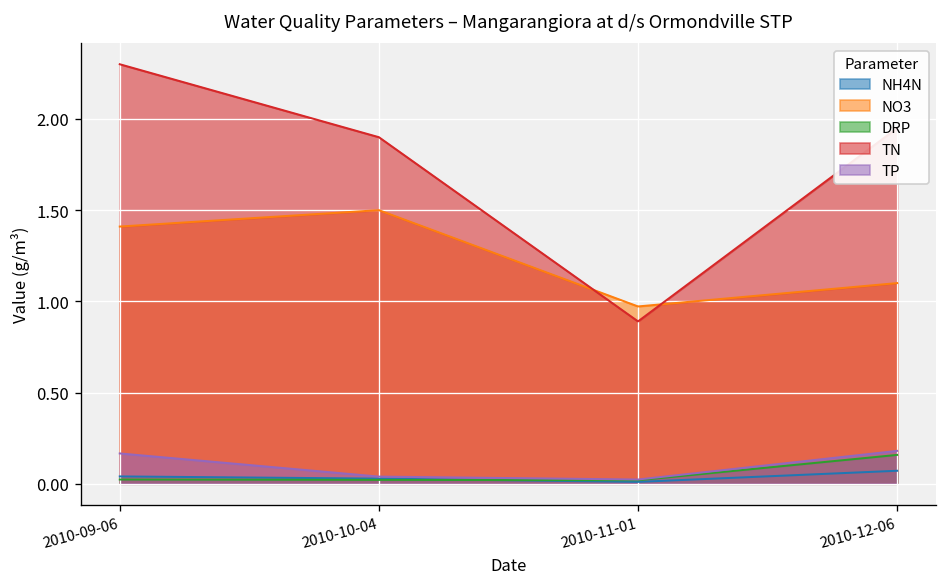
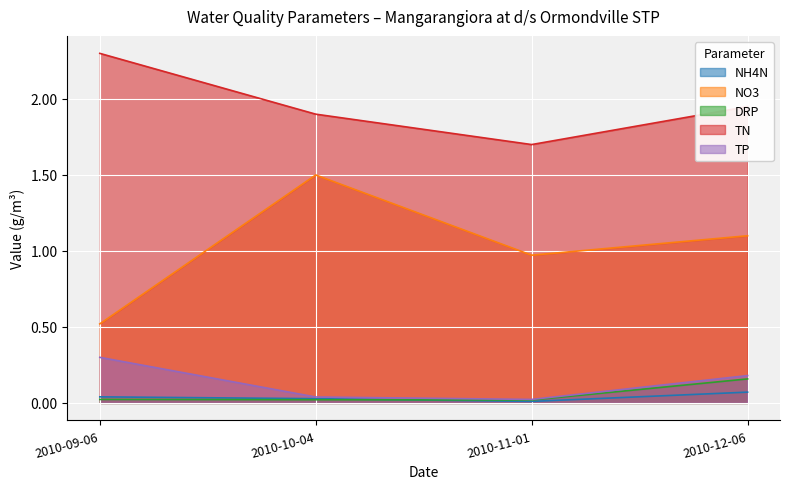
  {
    "NH4N": {
      "2010-09-06": 0.04,
      "2010-12-06": 0.07
    },
    "NO3": {
-     "2010-09-06": 1.41,
+     "2010-09-06": 0.52,
      "2010-10-04": 1.50,
      "2010-11-01": 0.97,
      "2010-12-06": 1.10
    },
    "DRP": {
      "2010-09-06": 0.02,
      "2010-12-06": 0.16
    },
    "TN": {
      "2010-09-06": 2.30,
      "2010-10-04": 1.90,
-     "2010-11-01": 0.89
+     "2010-11-01": 1.70
    },
    "TP": {
-     "2010-09-06": 0.17,
+     "2010-09-06": 0.30,
      "2010-12-06": 0.18
    }
  }
